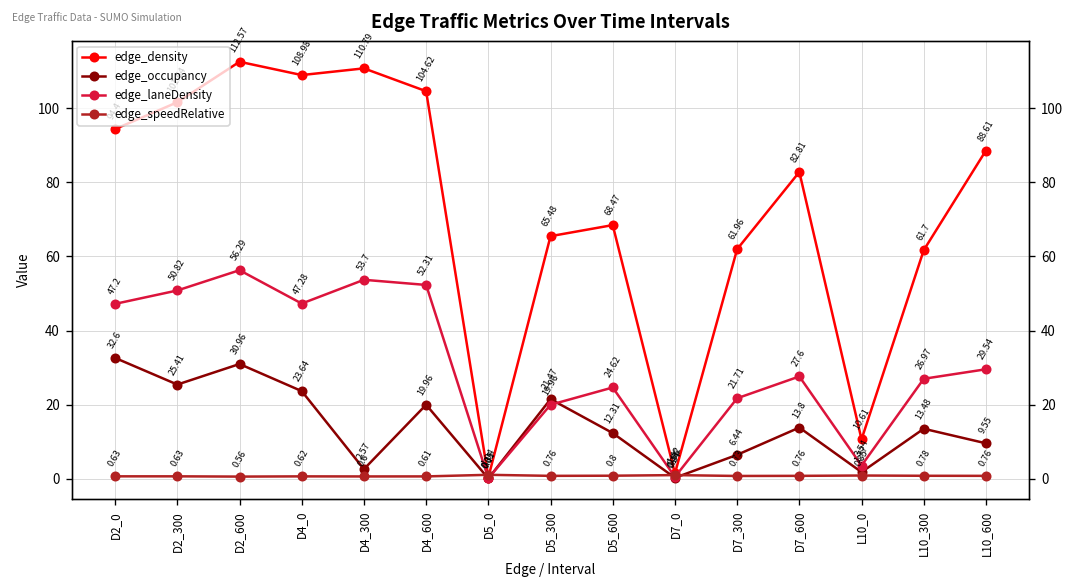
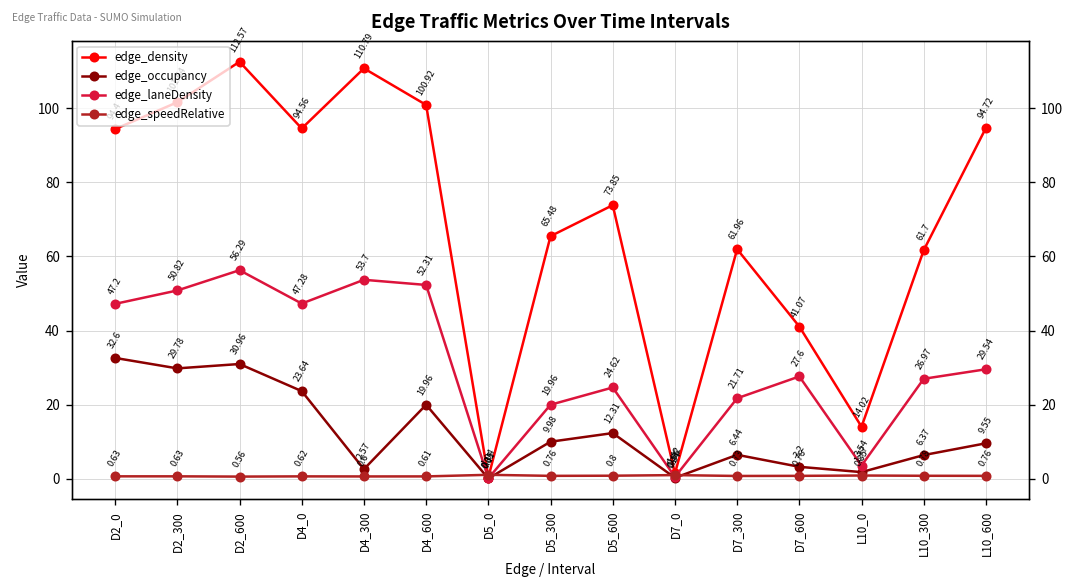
  {
    "edge_density": {
-     "D4_0": 108.98,
+     "D4_0": 94.56,
      "D4_300": 110.79,
-     "D4_600": 104.62,
+     "D4_600": 100.92,
      "D5_300": 65.48,
-     "D5_600": 68.47,
+     "D5_600": 73.85,
      "D7_300": 61.96,
-     "D7_600": 82.81,
-     "L10_0": 10.61,
+     "D7_600": 41.07,
+     "L10_0": 14.02,
      "L10_300": 61.7,
-     "L10_600": 88.61
+     "L10_600": 94.72
    },
    "edge_occupancy": {
      "D2_0": 32.6,
-     "D2_300": 25.41,
+     "D2_300": 29.78,
      "D2_600": 30.96,
      "D4_0": 23.64,
      "D4_600": 19.96,
-     "D5_300": 21.47,
+     "D5_300": 9.98,
      "D5_600": 12.31,
      "D7_300": 6.44,
-     "D7_600": 13.8,
-     "L10_300": 13.48,
+     "D7_600": 3.2,
+     "L10_300": 6.37,
      "L10_600": 9.55
    }
  }
